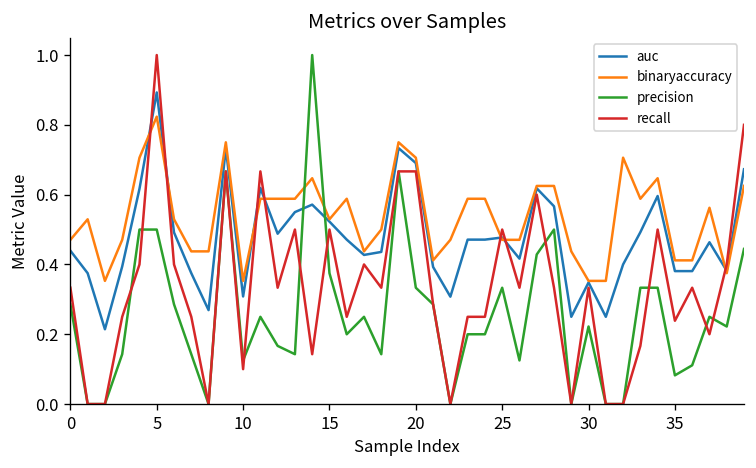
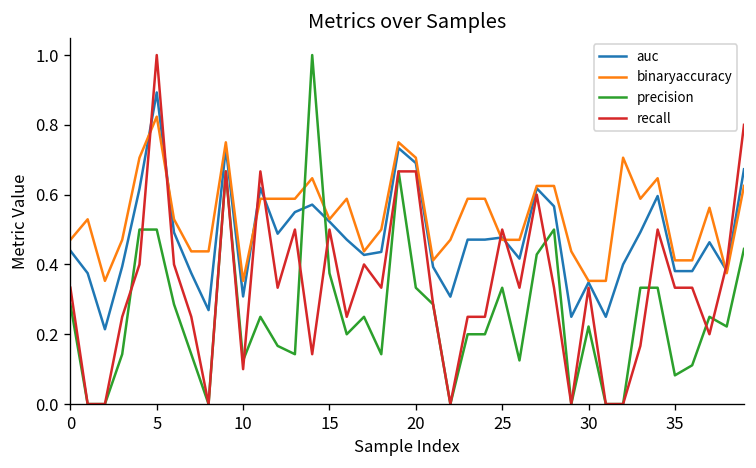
  {
    "auc": {
      "0": 0.44,
      "5": 0.89,
      "10": 0.31,
      "20": 0.69,
      "35": 0.38
    },
    "binaryaccuracy": {
      "0": 0.47,
      "5": 0.82,
      "10": 0.35,
      "20": 0.71,
      "35": 0.41
    },
    "precision": {
      "0": 0.29,
      "5": 0.50,
      "10": 0.13,
      "15": 0.38,
      "20": 0.33,
      "25": 0.33,
      "30": 0.22,
      "35": 0.08
    },
    "recall": {
      "0": 0.33,
      "5": 1.00,
      "10": 0.10,
      "15": 0.50,
      "20": 0.67,
      "25": 0.50,
      "30": 0.33,
-     "35": 0.24
+     "35": 0.33
    }
  }
